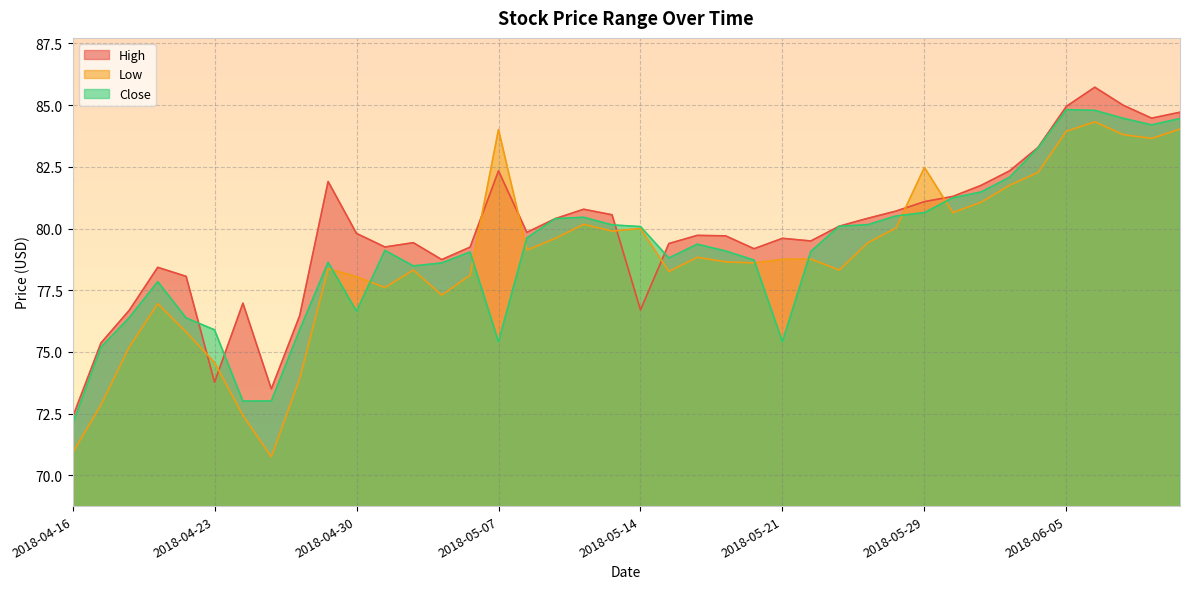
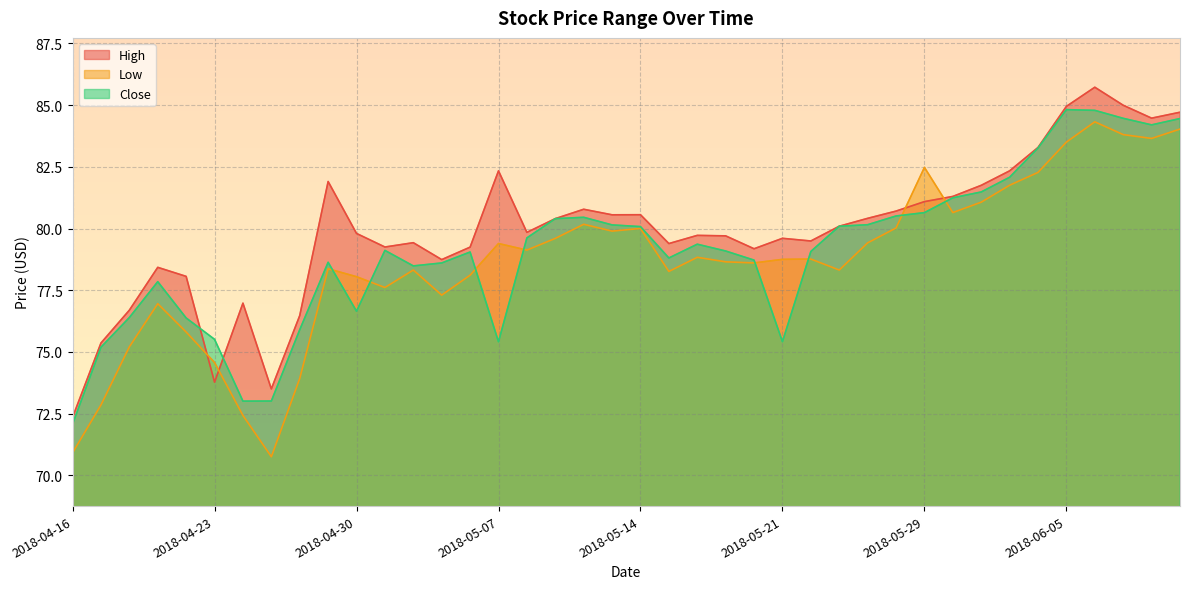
  {
    "High": {
      "2018-04-16": 72.3,
      "2018-04-23": 73.8,
      "2018-04-30": 79.8,
      "2018-05-07": 82.3,
-     "2018-05-14": 76.7,
+     "2018-05-14": 80.6,
      "2018-05-21": 79.6,
      "2018-05-29": 81.1,
      "2018-06-05": 84.9
    },
    "Low": {
      "2018-04-16": 70.9,
      "2018-04-23": 74.6,
      "2018-04-30": 78.0,
-     "2018-05-07": 84.0,
+     "2018-05-07": 79.4,
      "2018-05-21": 78.8,
      "2018-05-29": 82.5,
-     "2018-06-05": 83.9
+     "2018-06-05": 83.5
    },
    "Close": {
      "2018-04-16": 72.1,
-     "2018-04-23": 75.9,
+     "2018-04-23": 75.5,
      "2018-04-30": 76.6,
      "2018-05-07": 75.4,
      "2018-05-21": 75.4,
      "2018-05-29": 80.6,
      "2018-06-05": 84.8
    }
  }
